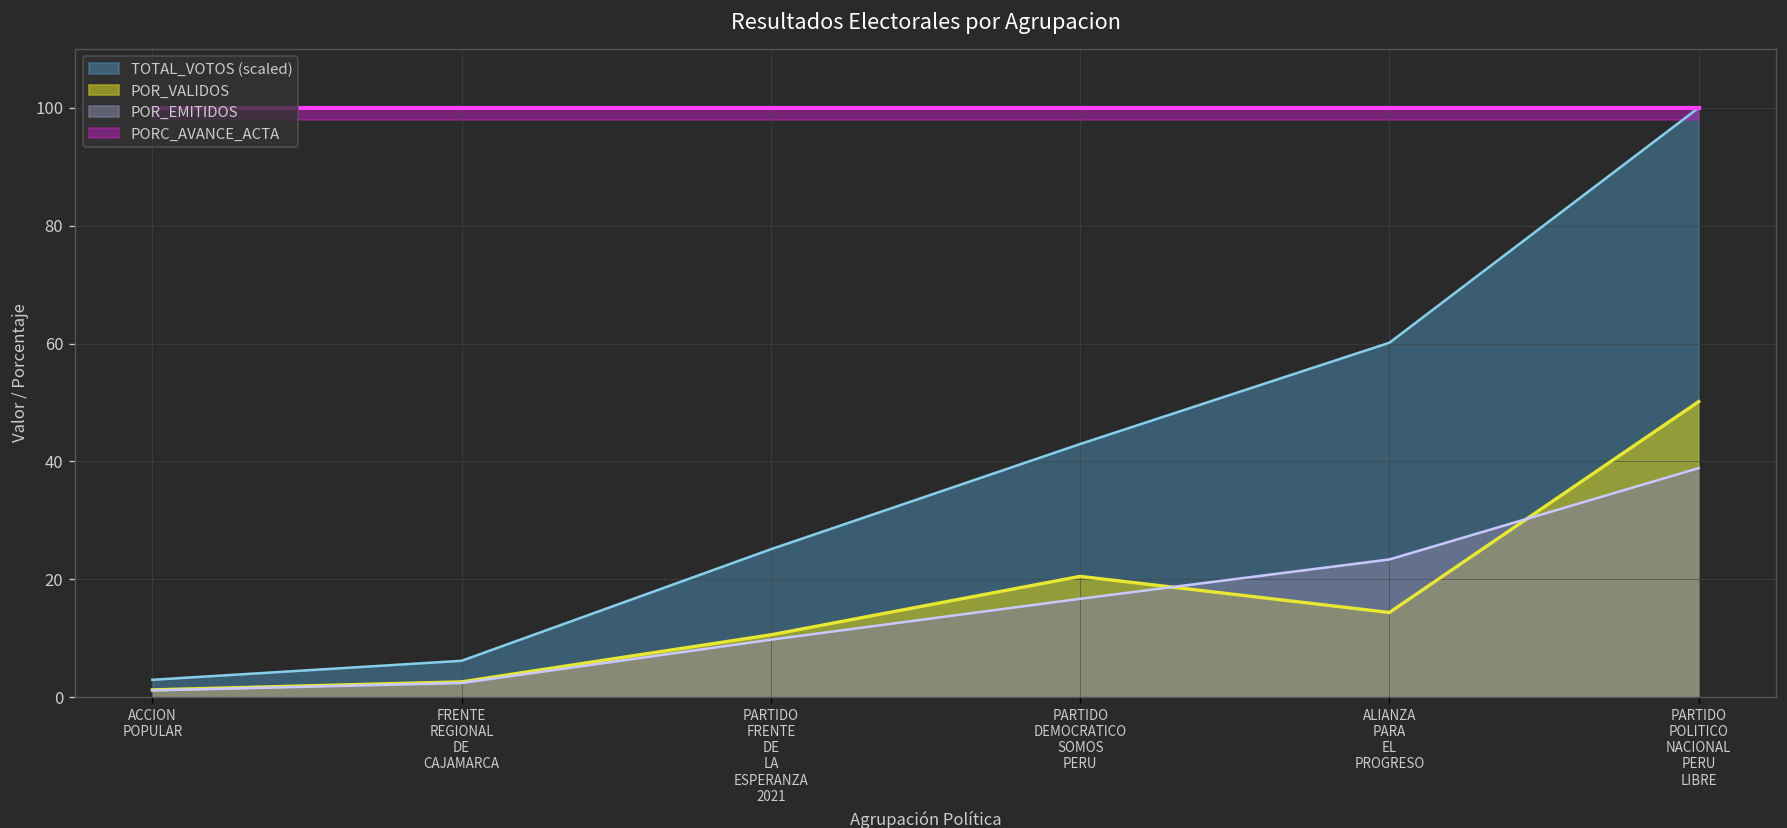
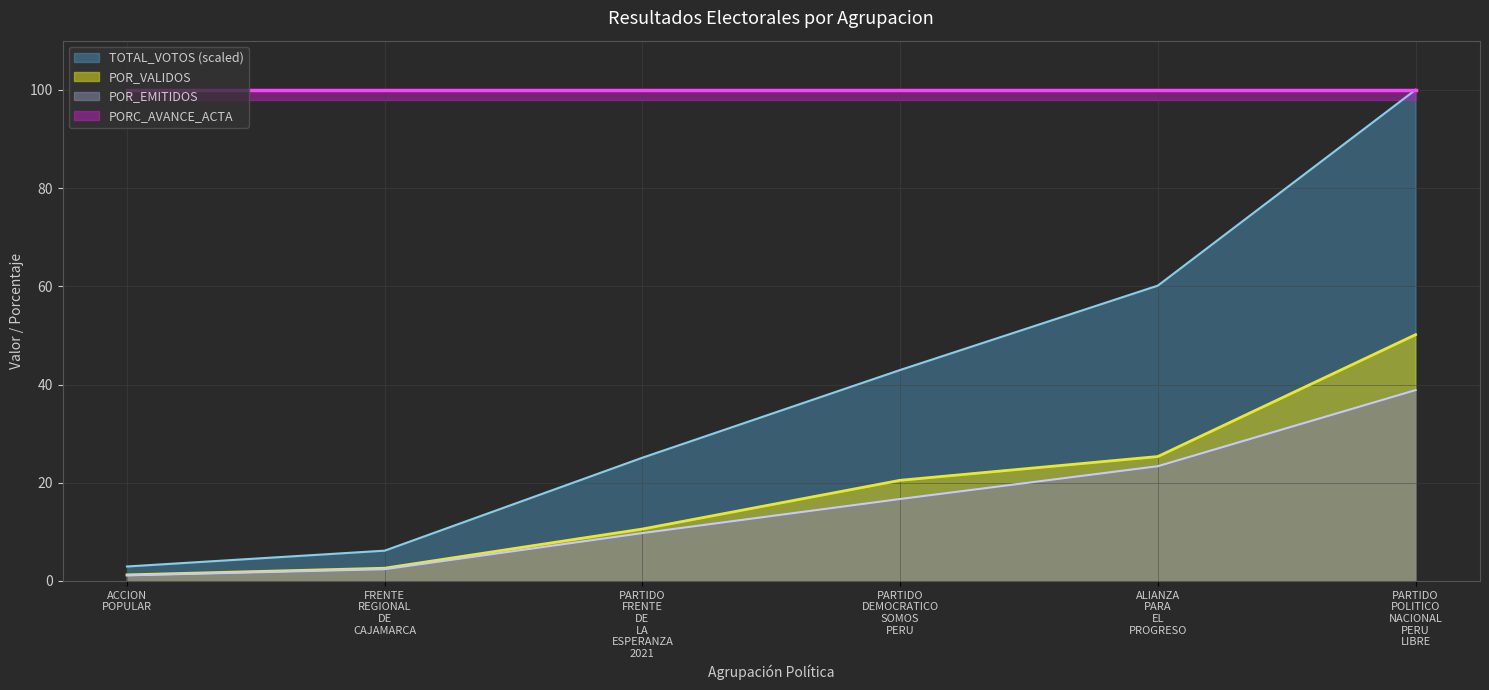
  {
    "POR_VALIDOS": {
      "PARTIDO FRENTE DE LA ESPERANZA 2021": 11,
      "PARTIDO DEMOCRATICO SOMOS PERU": 21,
-     "ALIANZA PARA EL PROGRESO": 14,
+     "ALIANZA PARA EL PROGRESO": 25,
      "PARTIDO POLITICO NACIONAL PERU LIBRE": 50
    },
    "PORC_AVANCE_ACTA": {
      "FRENTE REGIONAL DE CAJAMARCA": 100,
      "PARTIDO FRENTE DE LA ESPERANZA 2021": 100,
      "PARTIDO DEMOCRATICO SOMOS PERU": 100,
      "ALIANZA PARA EL PROGRESO": 100
    }
  }
